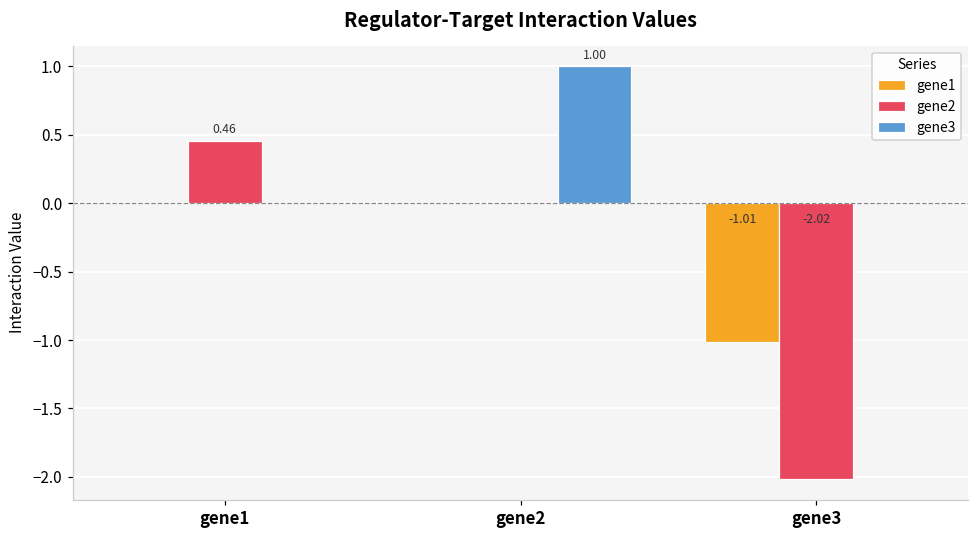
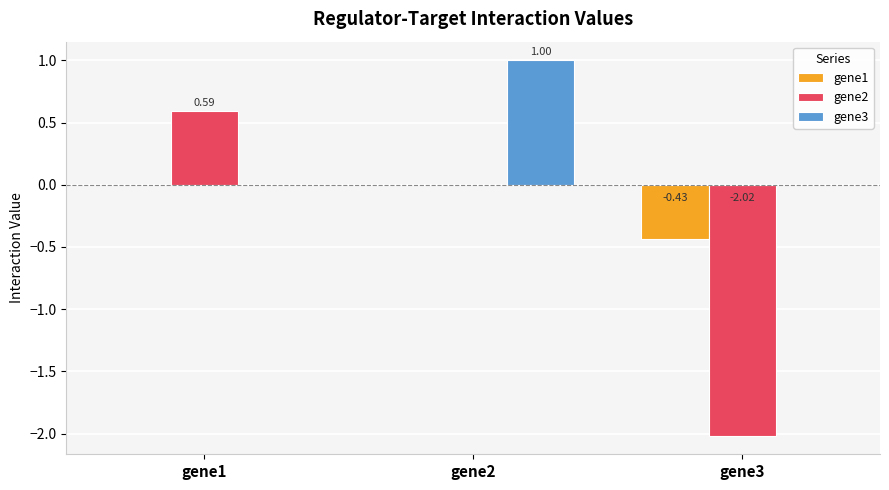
  {
    "gene1": {
-     "gene3": -1.01
+     "gene3": -0.43
    },
    "gene2": {
-     "gene1": 0.46,
+     "gene1": 0.59,
      "gene3": -2.02
    },
    "gene3": {
      "gene2": 1.00
    }
  }
